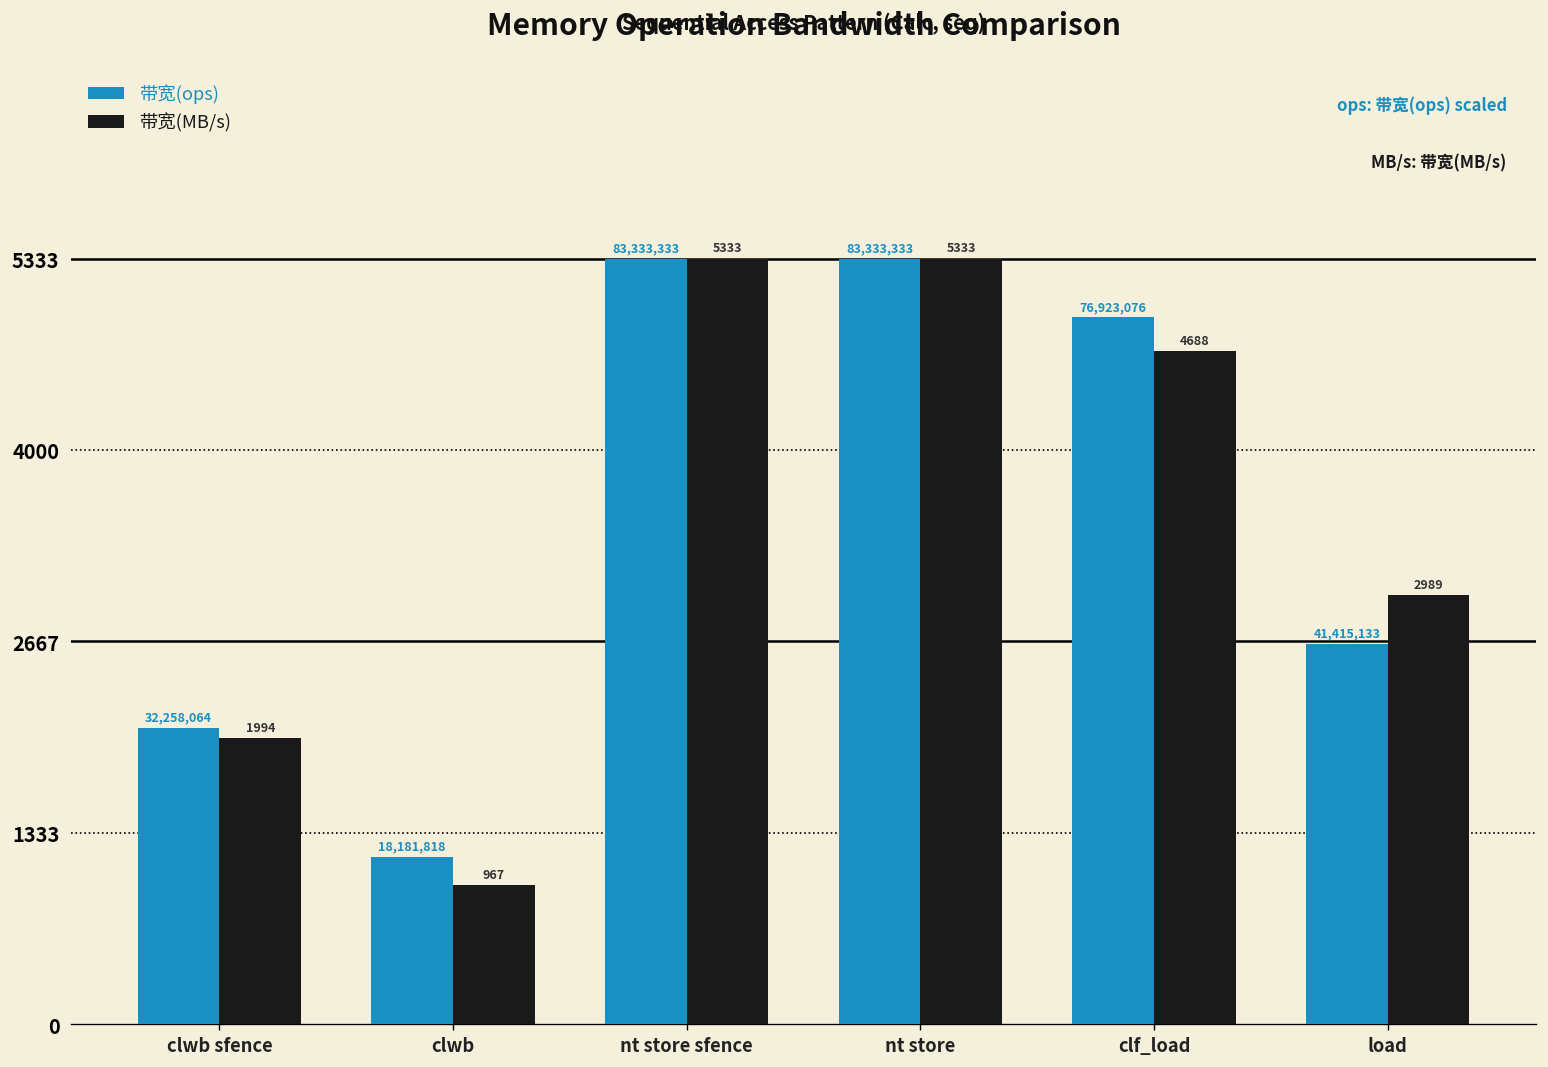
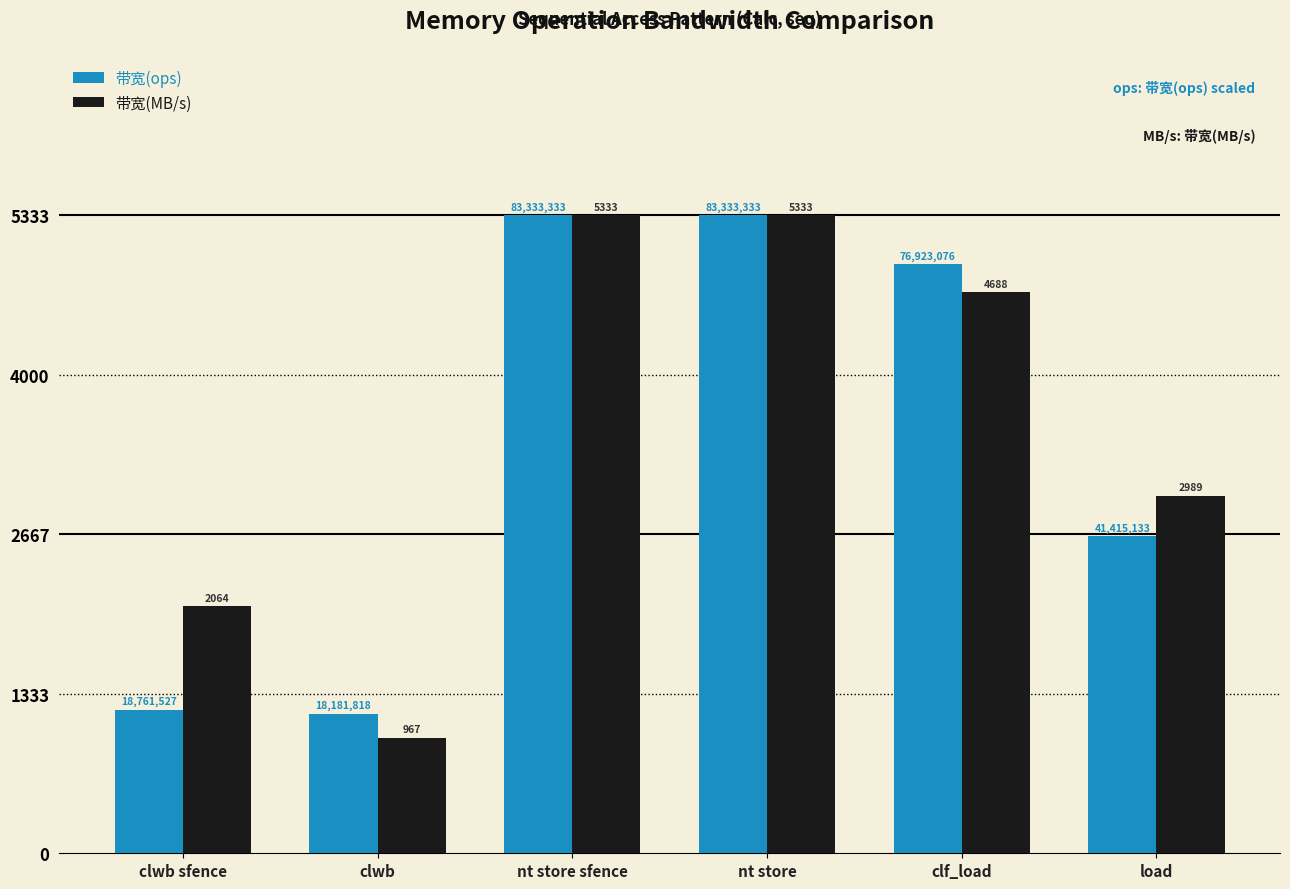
  {
    "带宽(ops)": {
-     "clwb sfence": "32,258,064"
+     "clwb sfence": "18,761,527"
    },
    "带宽(MB/s)": {
-     "clwb sfence": "1994",
+     "clwb sfence": "2064",
      "clwb": "967",
      "nt store sfence": "5333",
      "nt store": "5333",
      "clf_load": "4688",
      "load": "2989"
    }
  }
